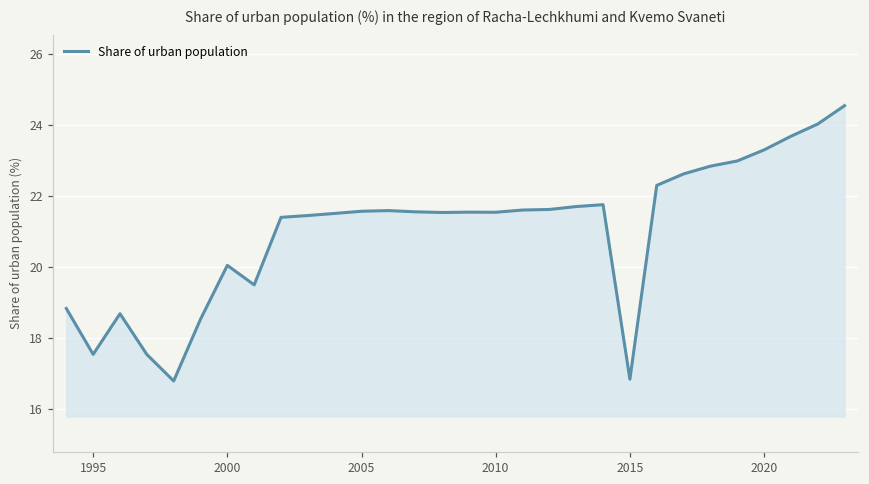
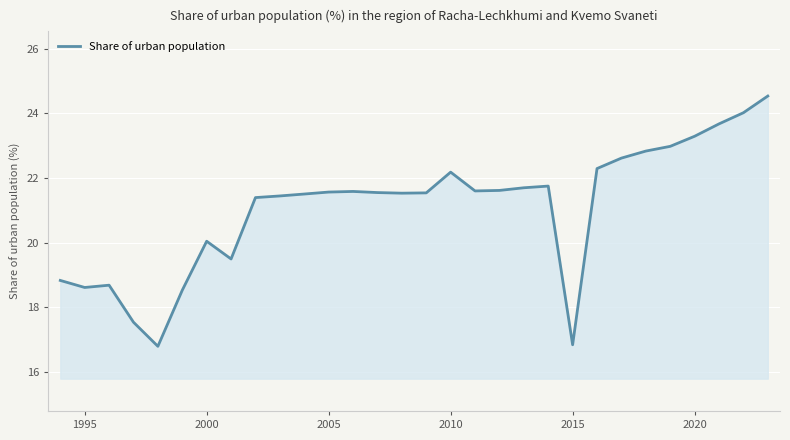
  {
-   "1995": 17.5,
+   "1995": 18.6,
    "2000": 20.0,
    "2005": 21.6,
-   "2010": 21.5,
+   "2010": 22.2,
    "2015": 16.8,
    "2020": 23.3
  }
